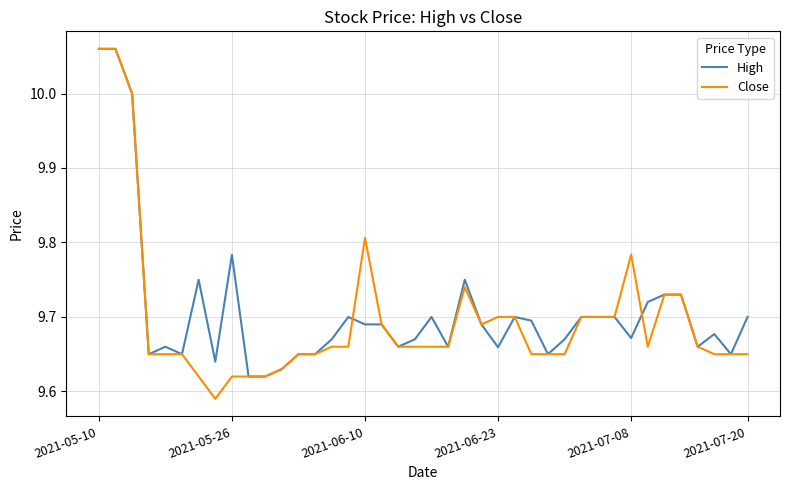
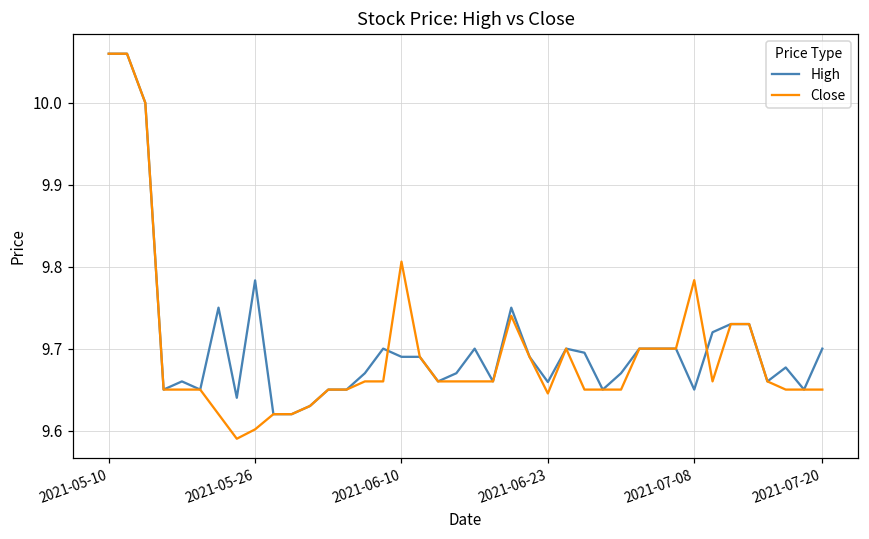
  {
    "High": {
      "2021-05-26": 9.78,
      "2021-06-10": 9.69,
      "2021-06-23": 9.66,
-     "2021-07-08": 9.67,
+     "2021-07-08": 9.65,
      "2021-07-20": 9.70
    },
    "Close": {
-     "2021-05-26": 9.62,
+     "2021-05-26": 9.60,
      "2021-06-10": 9.81,
-     "2021-06-23": 9.70,
+     "2021-06-23": 9.65,
      "2021-07-08": 9.78,
      "2021-07-20": 9.65
    }
  }
